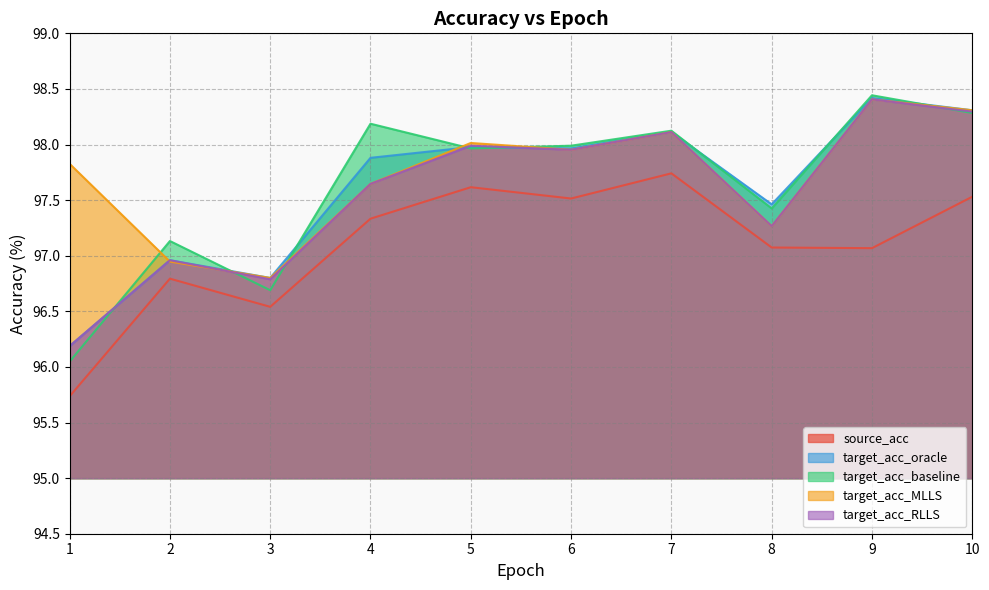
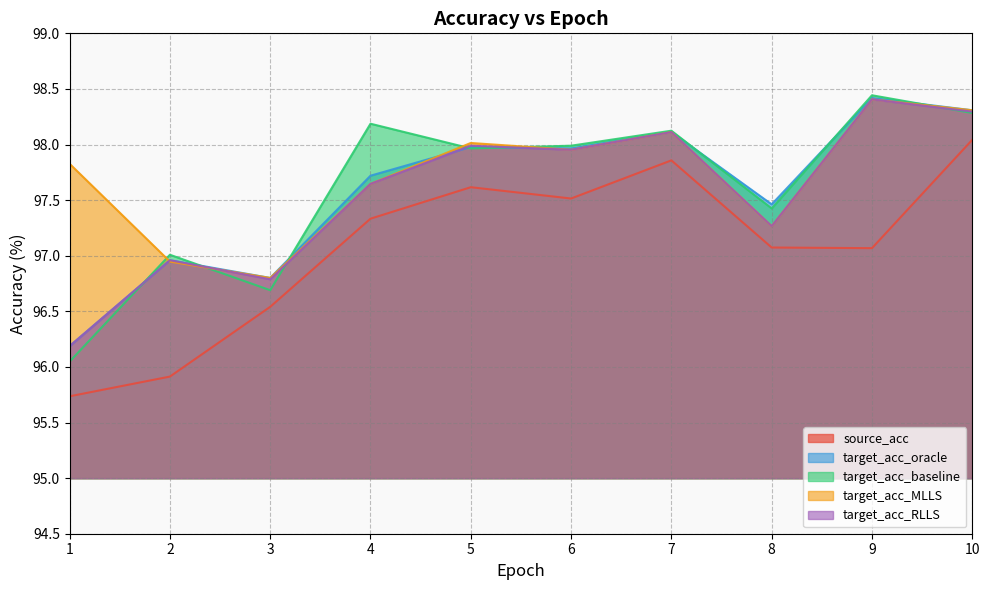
  {
    "source_acc": {
      "1": 95.74,
-     "2": 96.79,
+     "2": 95.91,
      "3": 96.54,
      "4": 97.33,
      "5": 97.62,
      "6": 97.51,
-     "7": 97.74,
+     "7": 97.86,
      "8": 97.07,
      "9": 97.07,
-     "10": 97.53
+     "10": 98.04
    },
    "target_acc_oracle": {
-     "4": 97.88,
+     "4": 97.72,
      "8": 97.46
    },
    "target_acc_baseline": {
      "1": 96.05,
-     "2": 97.13,
+     "2": 97.01,
      "3": 96.69,
      "4": 98.19,
      "6": 97.99,
      "8": 97.43,
      "9": 98.44
    },
    "target_acc_MLLS": {
      "1": 97.83,
      "5": 98.01
    }
  }
